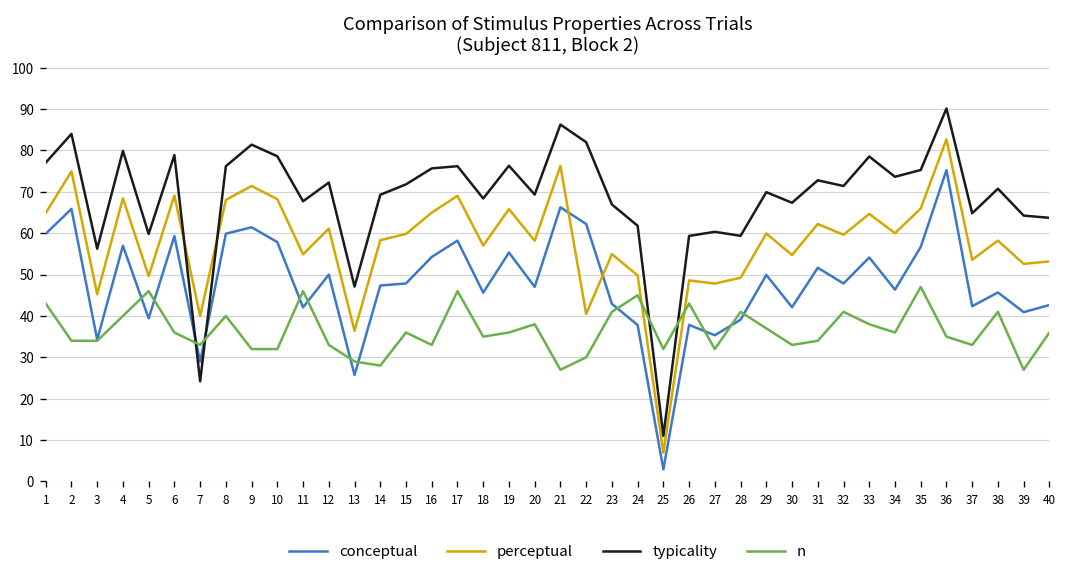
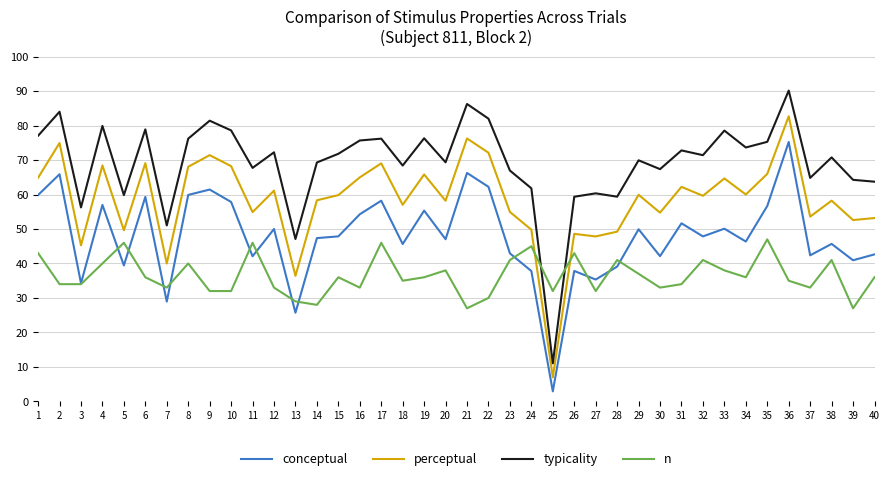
  {
    "conceptual": {
      "1": 60,
      "2": 66,
      "4": 57,
      "5": 39,
      "6": 59,
      "7": 29,
      "8": 60,
      "9": 61,
      "10": 58,
      "11": 42,
      "12": 50,
      "13": 26,
      "14": 47,
      "15": 48,
      "16": 54,
      "17": 58,
      "18": 46,
      "19": 55,
      "20": 47,
      "21": 66,
      "22": 62,
      "23": 43,
      "24": 38,
      "25": 3,
      "26": 38,
      "27": 35,
      "28": 39,
      "29": 50,
      "30": 42,
      "31": 52,
      "32": 48,
-     "33": 54,
+     "33": 50,
      "34": 46,
      "35": 57,
      "36": 75,
      "37": 42,
      "38": 46,
      "39": 41,
      "40": 43
    },
    "perceptual": {
      "1": 65,
      "2": 75,
      "3": 45,
      "4": 68,
      "5": 50,
      "6": 69,
      "7": 40,
      "8": 68,
      "9": 71,
      "10": 68,
      "11": 55,
      "12": 61,
      "13": 36,
      "14": 58,
      "15": 60,
      "16": 65,
      "17": 69,
      "18": 57,
      "19": 66,
      "20": 58,
      "21": 76,
-     "22": 41,
+     "22": 72,
      "23": 55,
      "24": 50,
      "25": 7,
      "26": 49,
      "27": 48,
      "28": 49,
      "29": 60,
      "30": 55,
      "31": 62,
      "32": 60,
      "33": 65,
      "34": 60,
      "35": 66,
      "36": 83,
      "37": 54,
      "38": 58,
      "39": 53,
      "40": 53
    },
    "typicality": {
      "1": 77,
      "2": 84,
      "3": 56,
      "4": 80,
      "5": 60,
      "6": 79,
-     "7": 24,
+     "7": 51,
      "8": 76,
      "9": 81,
      "10": 79,
      "11": 68,
      "12": 72,
      "13": 47,
      "14": 69,
      "15": 72,
      "16": 76,
      "17": 76,
      "18": 68,
      "19": 76,
      "20": 69,
      "21": 86,
      "22": 82,
      "23": 67,
      "24": 62,
      "25": 11,
      "26": 59,
      "27": 60,
      "28": 59,
      "29": 70,
      "30": 67,
      "31": 73,
      "32": 71,
      "33": 79,
      "34": 74,
      "35": 75,
      "36": 90,
      "37": 65,
      "38": 71,
      "39": 64,
      "40": 64
    },
    "n": {
      "1": 43,
      "2": 34,
      "4": 40,
      "5": 46,
      "6": 36,
      "7": 33,
      "8": 40,
      "9": 32,
      "10": 32,
      "11": 46,
      "12": 33,
      "13": 29,
      "14": 28,
      "15": 36,
      "16": 33,
      "17": 46,
      "18": 35,
      "19": 36,
      "20": 38,
      "21": 27,
      "22": 30,
      "23": 41,
      "24": 45,
      "25": 32,
      "26": 43,
      "27": 32,
      "28": 41,
      "29": 37,
      "30": 33,
      "31": 34,
      "32": 41,
      "33": 38,
      "34": 36,
      "35": 47,
      "36": 35,
      "37": 33,
      "38": 41,
      "39": 27,
      "40": 36
    }
  }
